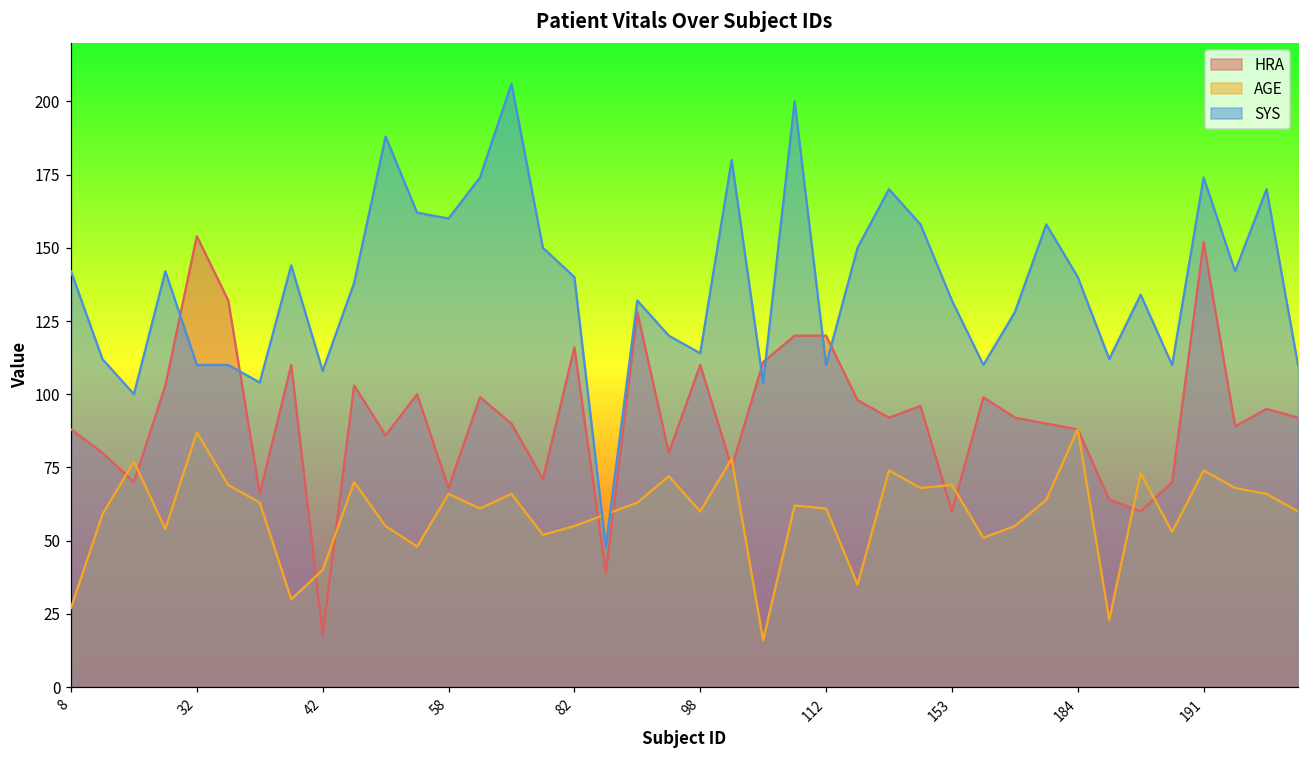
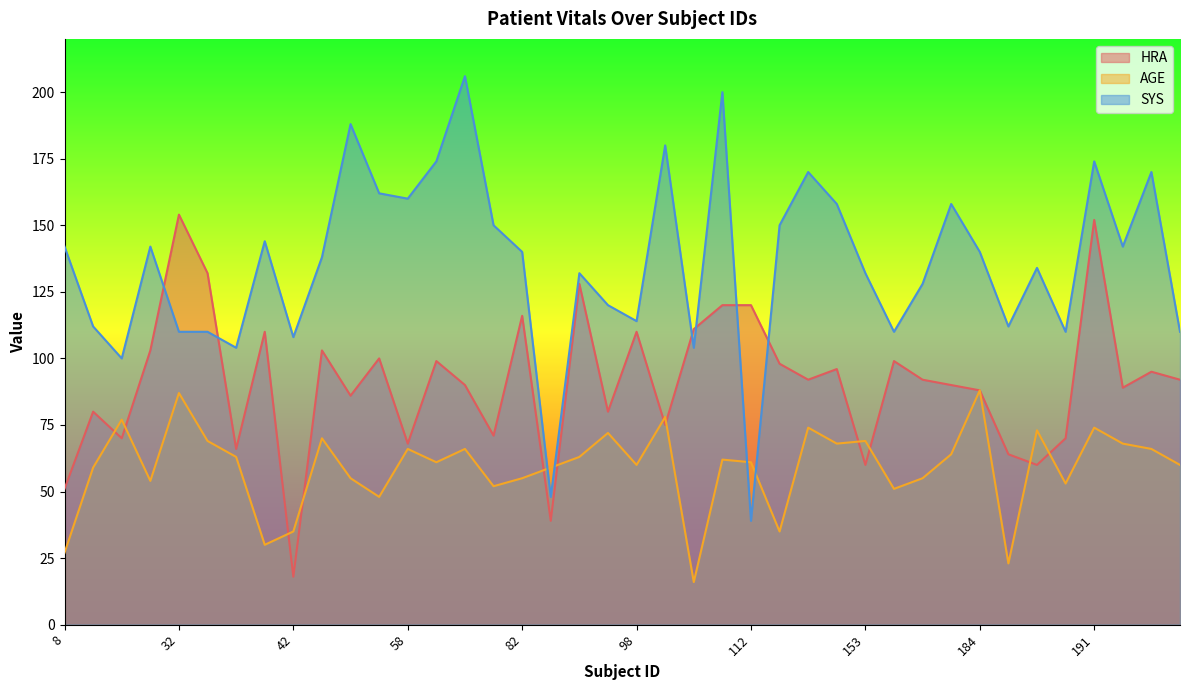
  {
    "HRA": {
-     "8": 88,
+     "8": 51,
      "32": 154,
      "42": 18,
      "58": 68,
      "82": 116,
      "98": 110,
      "112": 120,
      "153": 60,
      "191": 152
    },
    "AGE": {
      "8": 27,
      "32": 87,
-     "42": 40,
+     "42": 35,
      "58": 66,
      "82": 55,
      "98": 60,
      "112": 61,
      "153": 69,
      "191": 74
    },
    "SYS": {
      "8": 142,
      "32": 110,
      "42": 108,
      "58": 160,
      "82": 140,
      "98": 114,
-     "112": 110,
+     "112": 39,
      "153": 132,
      "184": 140,
      "191": 174
    }
  }
